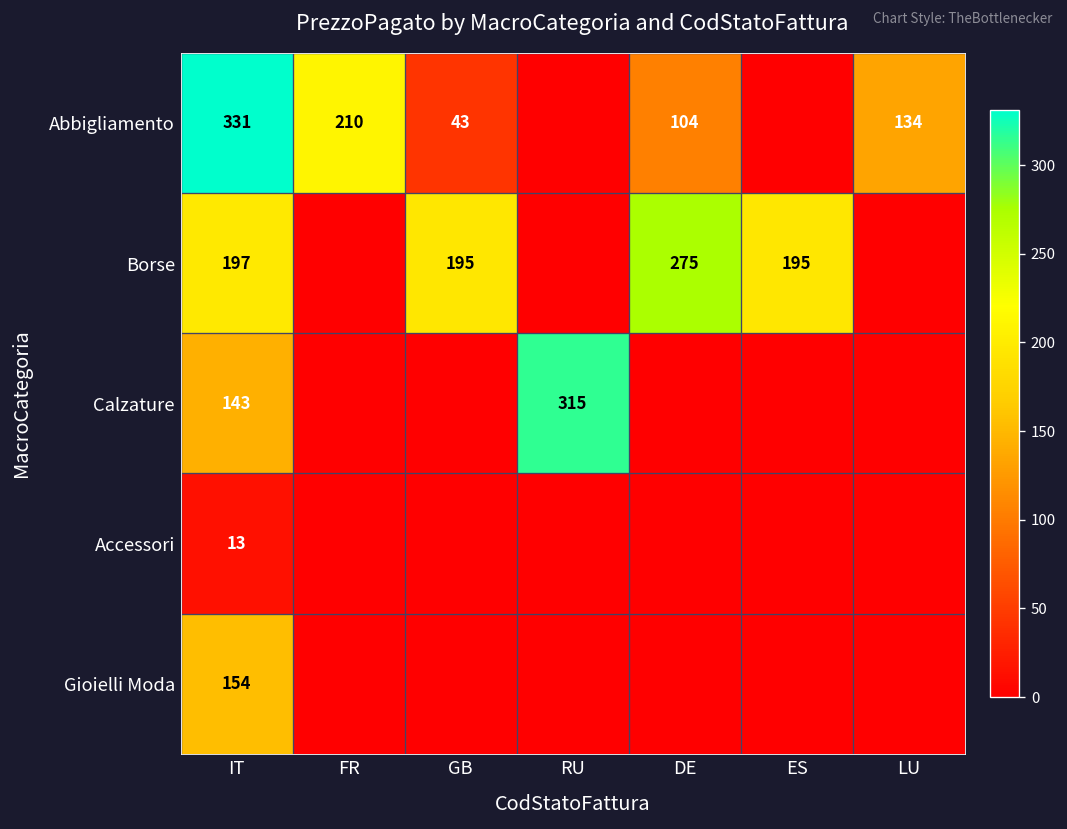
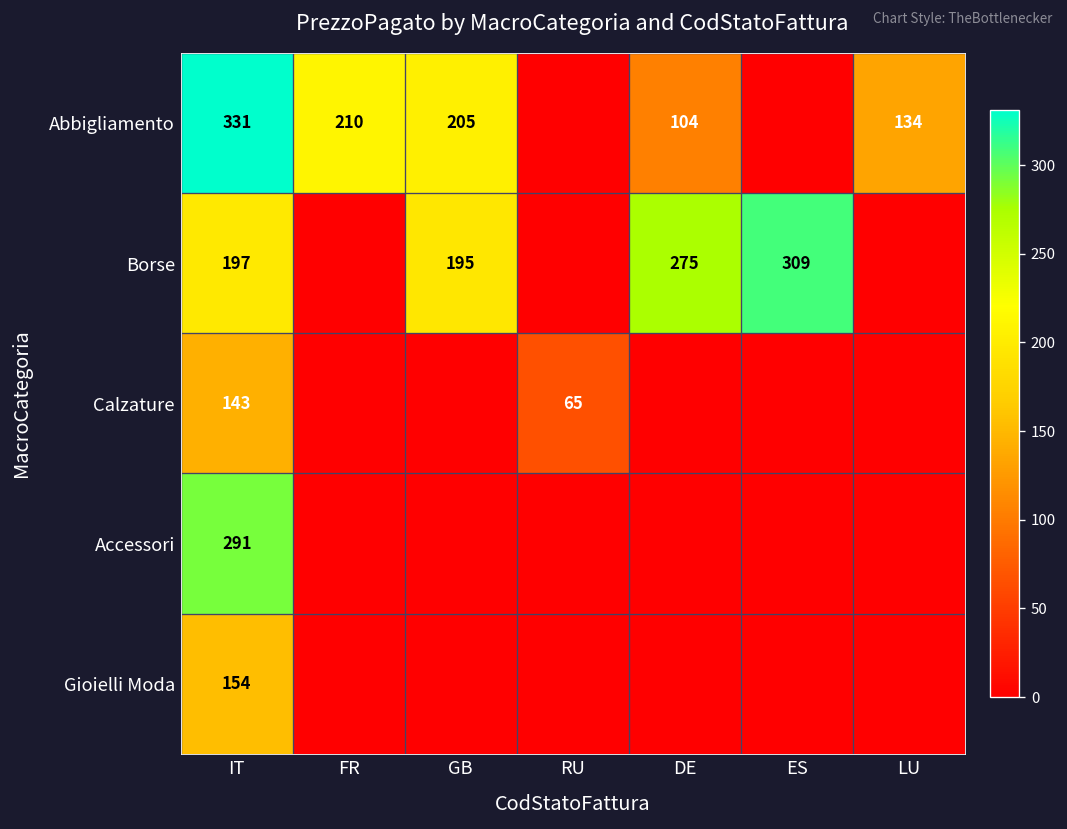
  {
    "Abbigliamento": {
      "IT": 331,
      "FR": 210,
-     "GB": 43,
+     "GB": 205,
      "DE": 104,
      "LU": 134
    },
    "Borse": {
      "IT": 197,
      "GB": 195,
      "DE": 275,
-     "ES": 195
+     "ES": 309
    },
    "Calzature": {
      "IT": 143,
-     "RU": 315
+     "RU": 65
    },
    "Accessori": {
-     "IT": 13
+     "IT": 291
    },
    "Gioielli Moda": {
      "IT": 154
    }
  }
